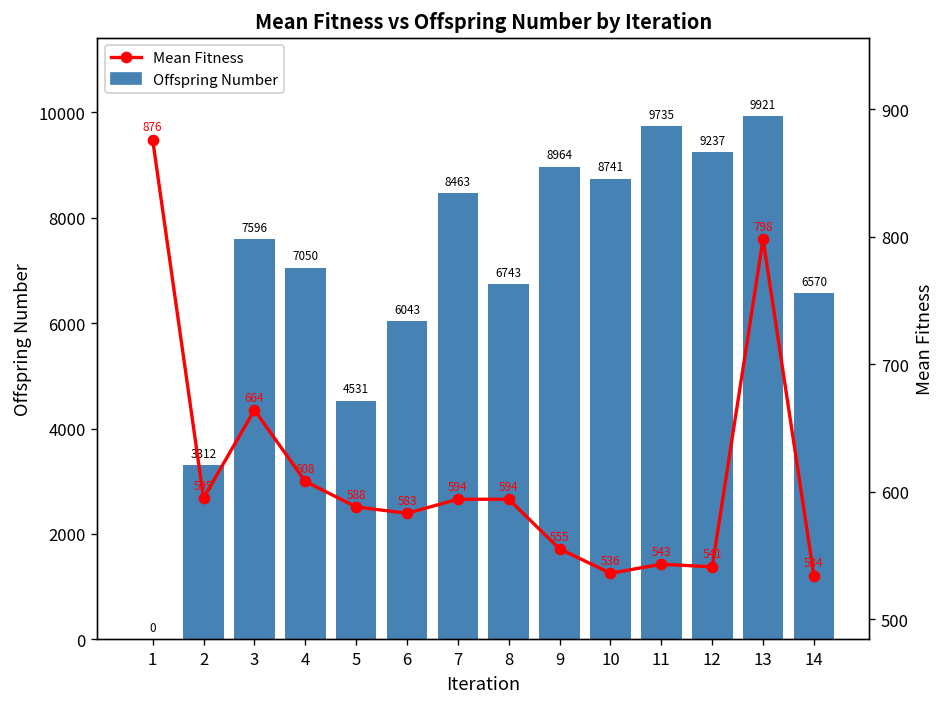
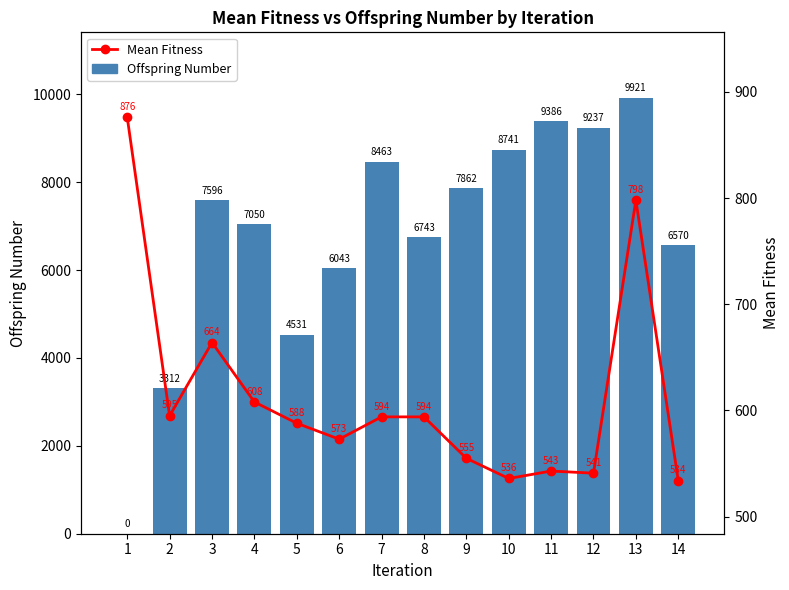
  {
    "Offspring Number": {
      "1": 0,
      "2": 3312,
      "3": 7596,
      "4": 7050,
      "5": 4531,
      "6": 6043,
      "7": 8463,
      "8": 6743,
-     "9": 8964,
+     "9": 7862,
      "10": 8741,
-     "11": 9735,
+     "11": 9386,
      "12": 9237,
      "13": 9921,
      "14": 6570
    },
    "Mean Fitness": {
      "1": 876,
      "2": 595,
      "3": 664,
      "4": 608,
      "5": 588,
-     "6": 583,
+     "6": 573,
      "7": 594,
      "8": 594,
      "9": 555,
      "10": 536,
      "11": 543,
      "12": 541,
      "13": 798,
      "14": 534
    }
  }
